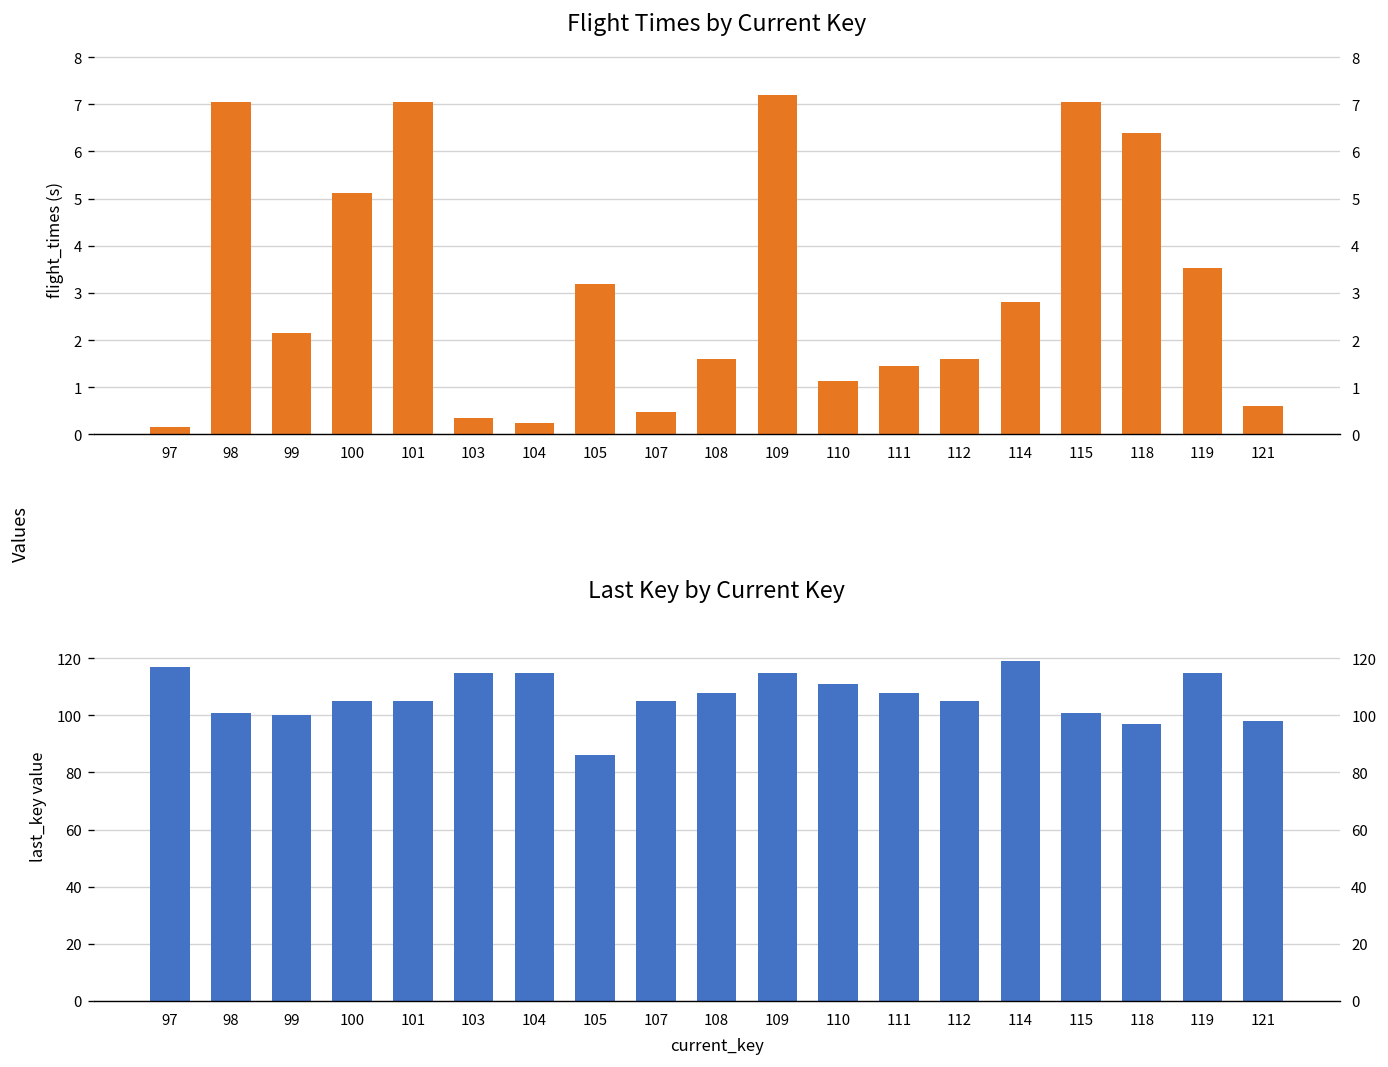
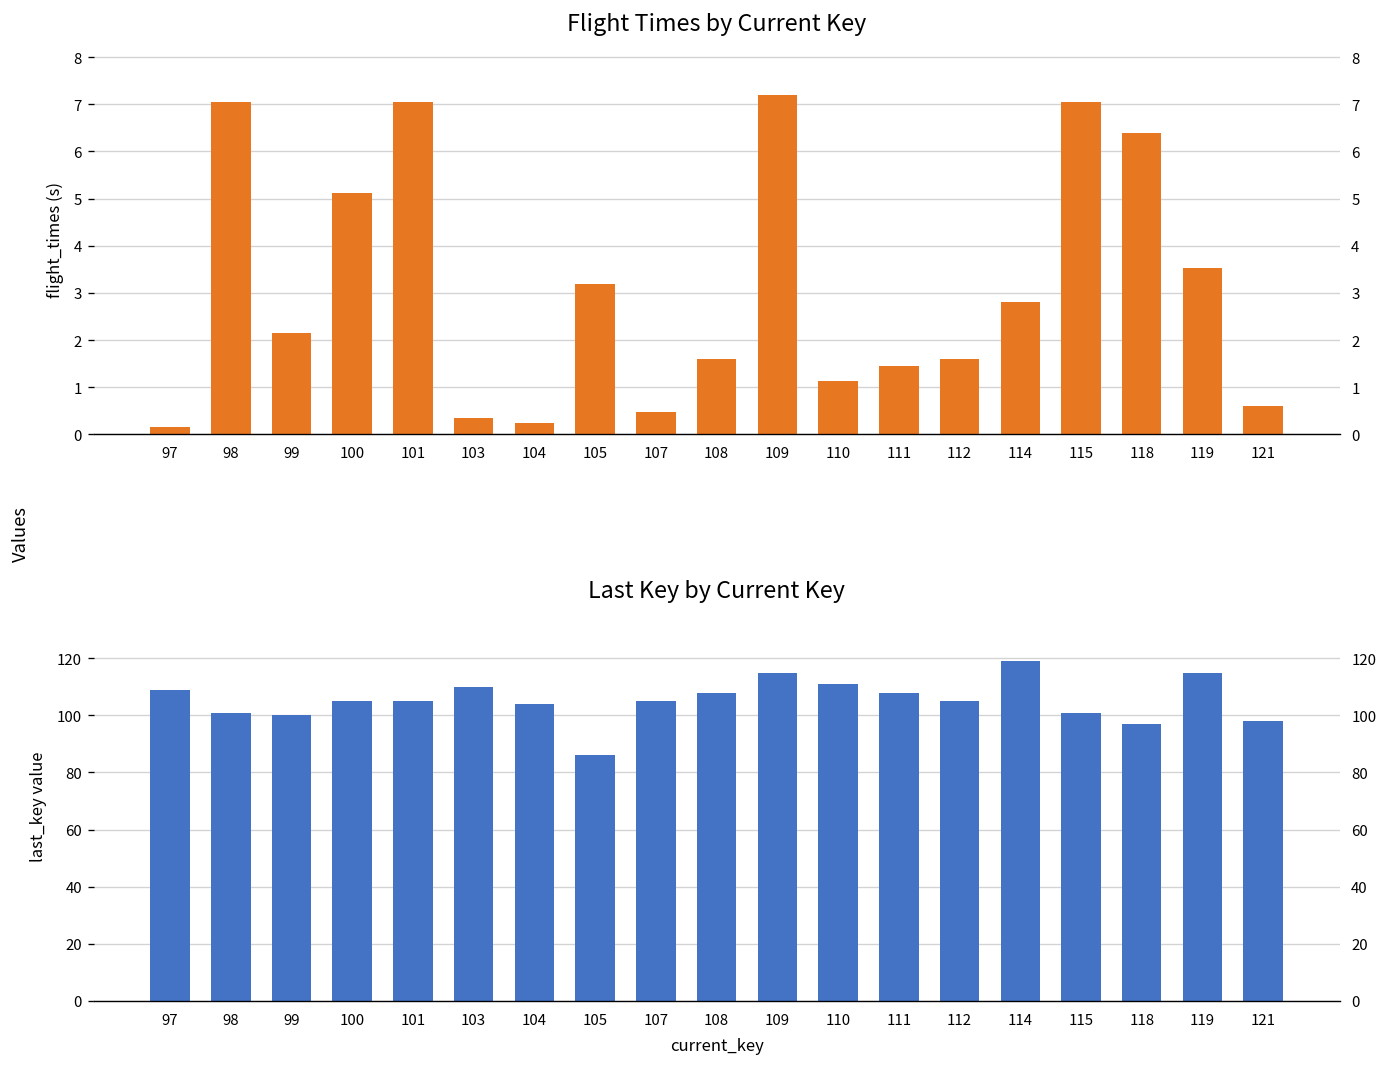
  {
    "Flight Times by Current Key": {
      "97": 0.2,
      "98": 7.0,
      "99": 2.2,
      "100": 5.1,
      "101": 7.0,
      "103": 0.4,
      "104": 0.2,
      "105": 3.2,
      "107": 0.5,
      "108": 1.6,
      "109": 7.2,
      "110": 1.1,
      "111": 1.4,
      "112": 1.6,
      "114": 2.8,
      "115": 7.0,
      "118": 6.4,
      "119": 3.5,
      "121": 0.6
    },
    "Last Key by Current Key": {
-     "97": 117,
+     "97": 109,
      "98": 101,
      "99": 100,
      "100": 105,
      "101": 105,
-     "103": 115,
-     "104": 115,
+     "103": 110,
+     "104": 104,
      "105": 86,
      "107": 105,
      "108": 108,
      "109": 115,
      "110": 111,
      "111": 108,
      "112": 105,
      "114": 119,
      "115": 101,
      "118": 97,
      "119": 115,
      "121": 98
    }
  }
